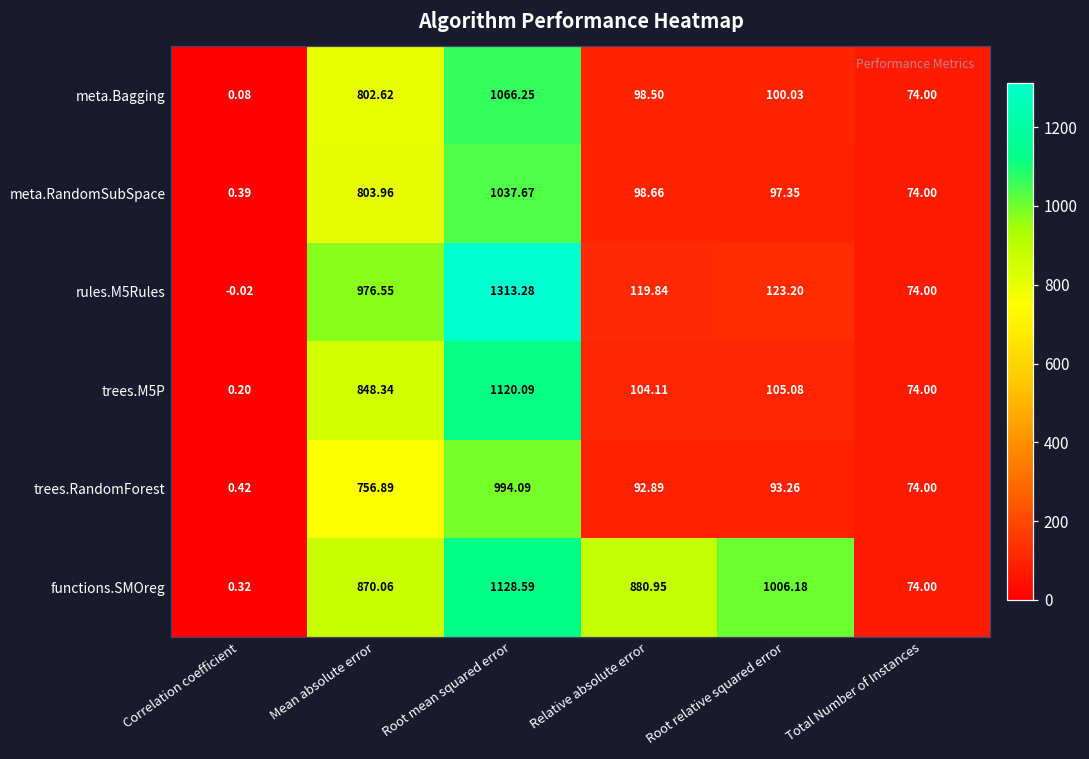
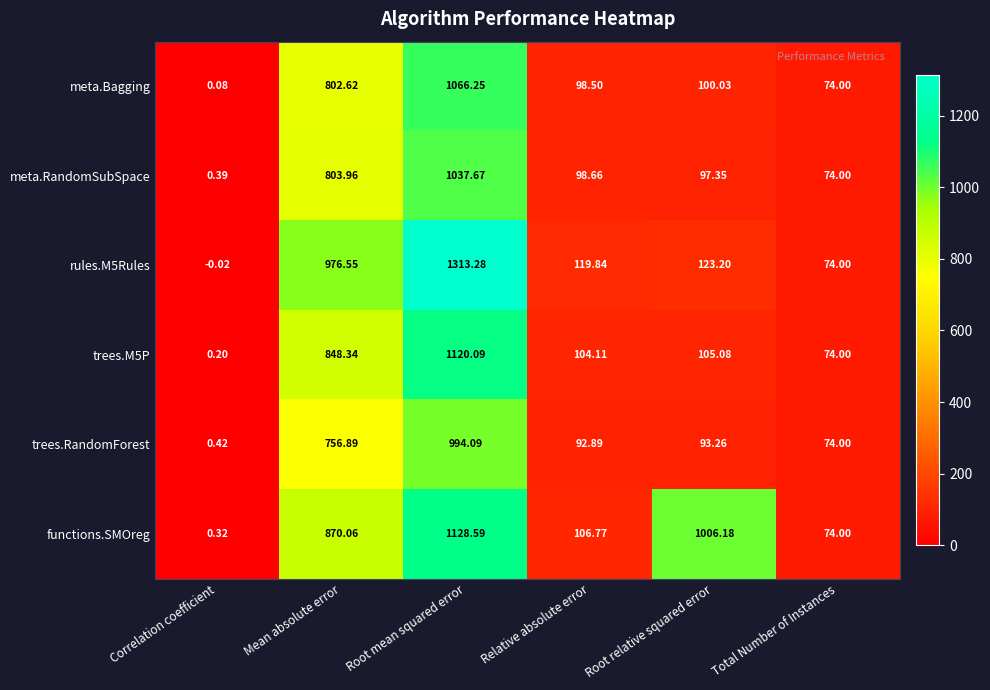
  {
    "meta.Bagging": {
      "Correlation coefficient": 0.08,
      "Mean absolute error": 802.62,
      "Root mean squared error": 1066.25,
      "Relative absolute error": 98.50,
      "Root relative squared error": 100.03
    },
    "meta.RandomSubSpace": {
      "Correlation coefficient": 0.39,
      "Mean absolute error": 803.96,
      "Root mean squared error": 1037.67,
      "Relative absolute error": 98.66,
      "Root relative squared error": 97.35,
      "Total Number of Instances": 74.00
    },
    "rules.M5Rules": {
      "Correlation coefficient": -0.02,
      "Mean absolute error": 976.55,
      "Root mean squared error": 1313.28,
      "Relative absolute error": 119.84,
      "Root relative squared error": 123.20,
      "Total Number of Instances": 74.00
    },
    "trees.M5P": {
      "Correlation coefficient": 0.20,
      "Mean absolute error": 848.34,
      "Root mean squared error": 1120.09,
      "Relative absolute error": 104.11,
      "Root relative squared error": 105.08,
      "Total Number of Instances": 74.00
    },
    "trees.RandomForest": {
      "Correlation coefficient": 0.42,
      "Mean absolute error": 756.89,
      "Root mean squared error": 994.09,
      "Relative absolute error": 92.89,
      "Root relative squared error": 93.26,
      "Total Number of Instances": 74.00
    },
    "functions.SMOreg": {
      "Correlation coefficient": 0.32,
      "Mean absolute error": 870.06,
      "Root mean squared error": 1128.59,
-     "Relative absolute error": 880.95,
+     "Relative absolute error": 106.77,
      "Root relative squared error": 1006.18,
      "Total Number of Instances": 74.00
    }
  }
